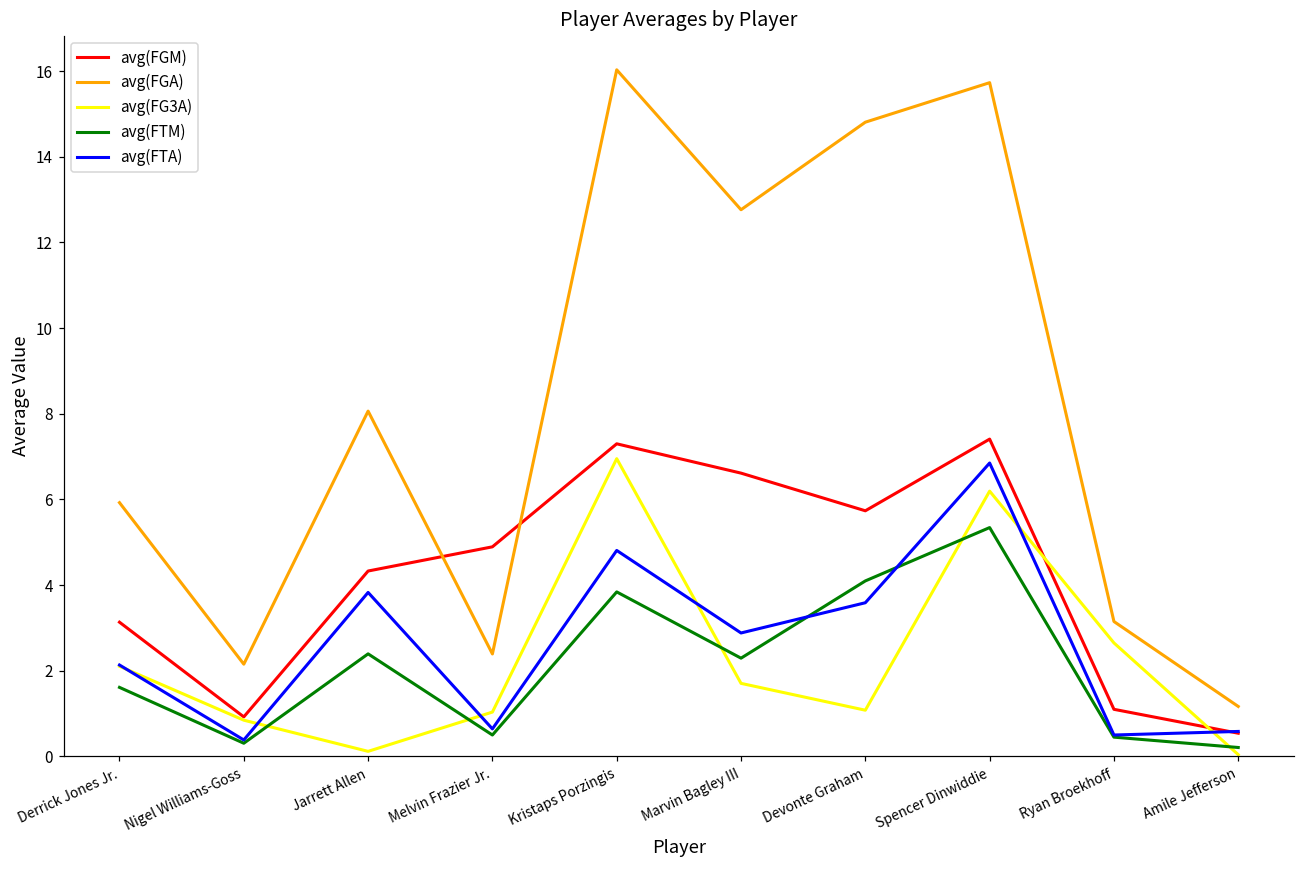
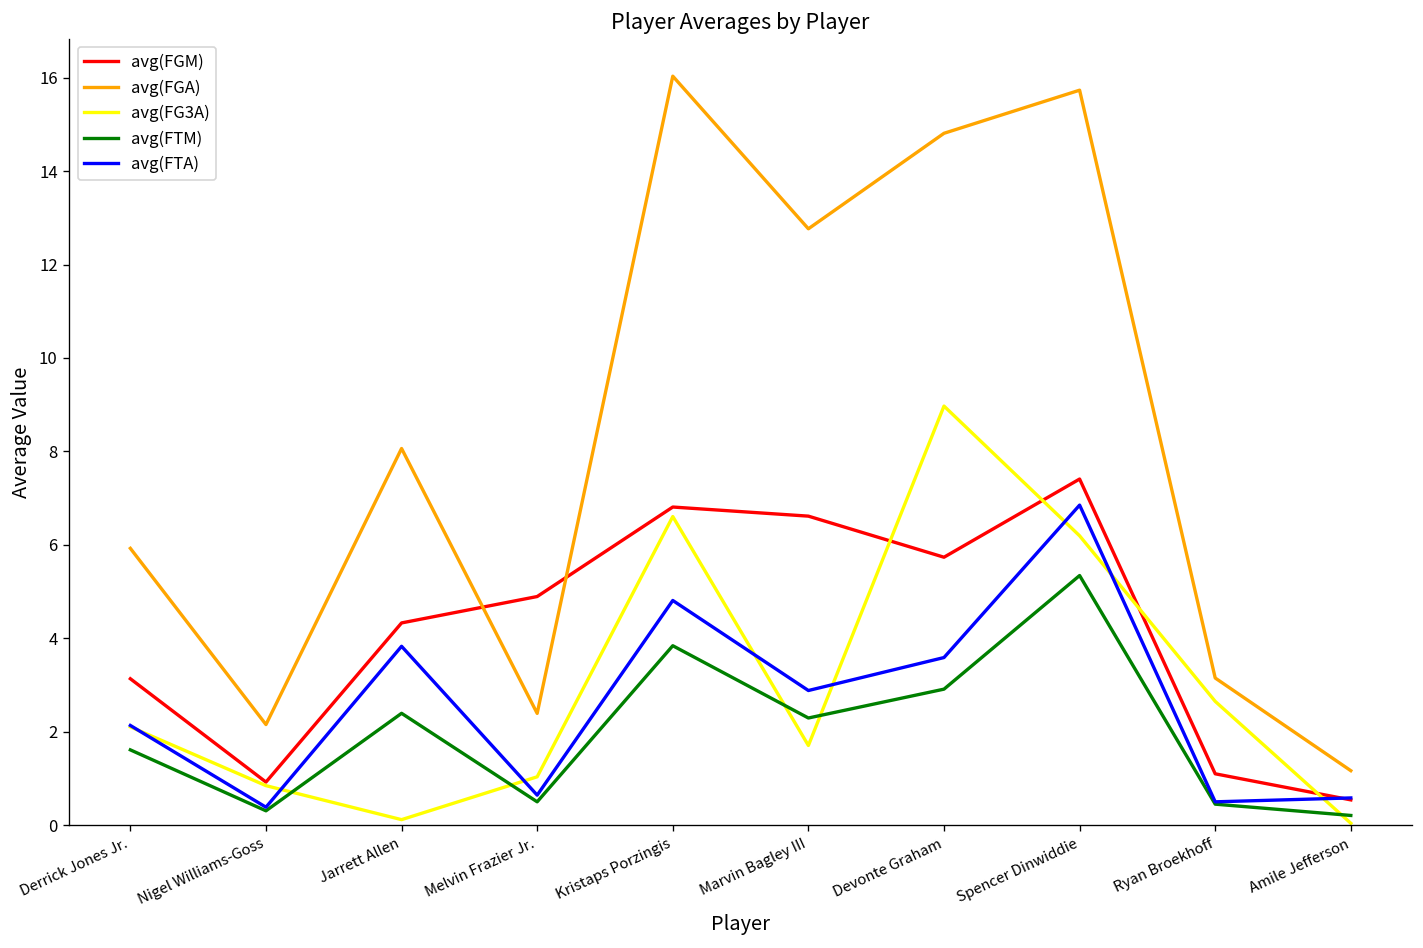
  {
    "avg(FGM)": {
      "Derrick Jones Jr.": 3.1,
      "Nigel Williams-Goss": 0.9,
      "Jarrett Allen": 4.3,
      "Melvin Frazier Jr.": 4.9,
-     "Kristaps Porzingis": 7.3,
+     "Kristaps Porzingis": 6.8,
      "Marvin Bagley III": 6.6,
      "Devonte Graham": 5.7,
      "Spencer Dinwiddie": 7.4,
      "Ryan Broekhoff": 1.1
    },
    "avg(FGA)": {
      "Derrick Jones Jr.": 5.9,
      "Nigel Williams-Goss": 2.2,
      "Jarrett Allen": 8.1,
      "Melvin Frazier Jr.": 2.4,
      "Kristaps Porzingis": 16.0,
      "Marvin Bagley III": 12.8,
      "Devonte Graham": 14.8,
      "Spencer Dinwiddie": 15.7,
      "Ryan Broekhoff": 3.2,
      "Amile Jefferson": 1.2
    },
    "avg(FG3A)": {
      "Nigel Williams-Goss": 0.8,
      "Jarrett Allen": 0.1,
      "Melvin Frazier Jr.": 1.0,
-     "Kristaps Porzingis": 7.0,
+     "Kristaps Porzingis": 6.6,
      "Marvin Bagley III": 1.7,
-     "Devonte Graham": 1.1,
+     "Devonte Graham": 9.0,
      "Spencer Dinwiddie": 6.2,
      "Ryan Broekhoff": 2.7,
      "Amile Jefferson": 0.0
    },
    "avg(FTM)": {
      "Derrick Jones Jr.": 1.6,
      "Nigel Williams-Goss": 0.3,
      "Jarrett Allen": 2.4,
      "Melvin Frazier Jr.": 0.5,
      "Kristaps Porzingis": 3.8,
      "Marvin Bagley III": 2.3,
-     "Devonte Graham": 4.1,
+     "Devonte Graham": 2.9,
      "Spencer Dinwiddie": 5.3,
      "Amile Jefferson": 0.2
    },
    "avg(FTA)": {
      "Nigel Williams-Goss": 0.4,
      "Jarrett Allen": 3.8,
      "Melvin Frazier Jr.": 0.6,
      "Kristaps Porzingis": 4.8,
      "Marvin Bagley III": 2.9,
      "Devonte Graham": 3.6,
      "Spencer Dinwiddie": 6.9
    }
  }
